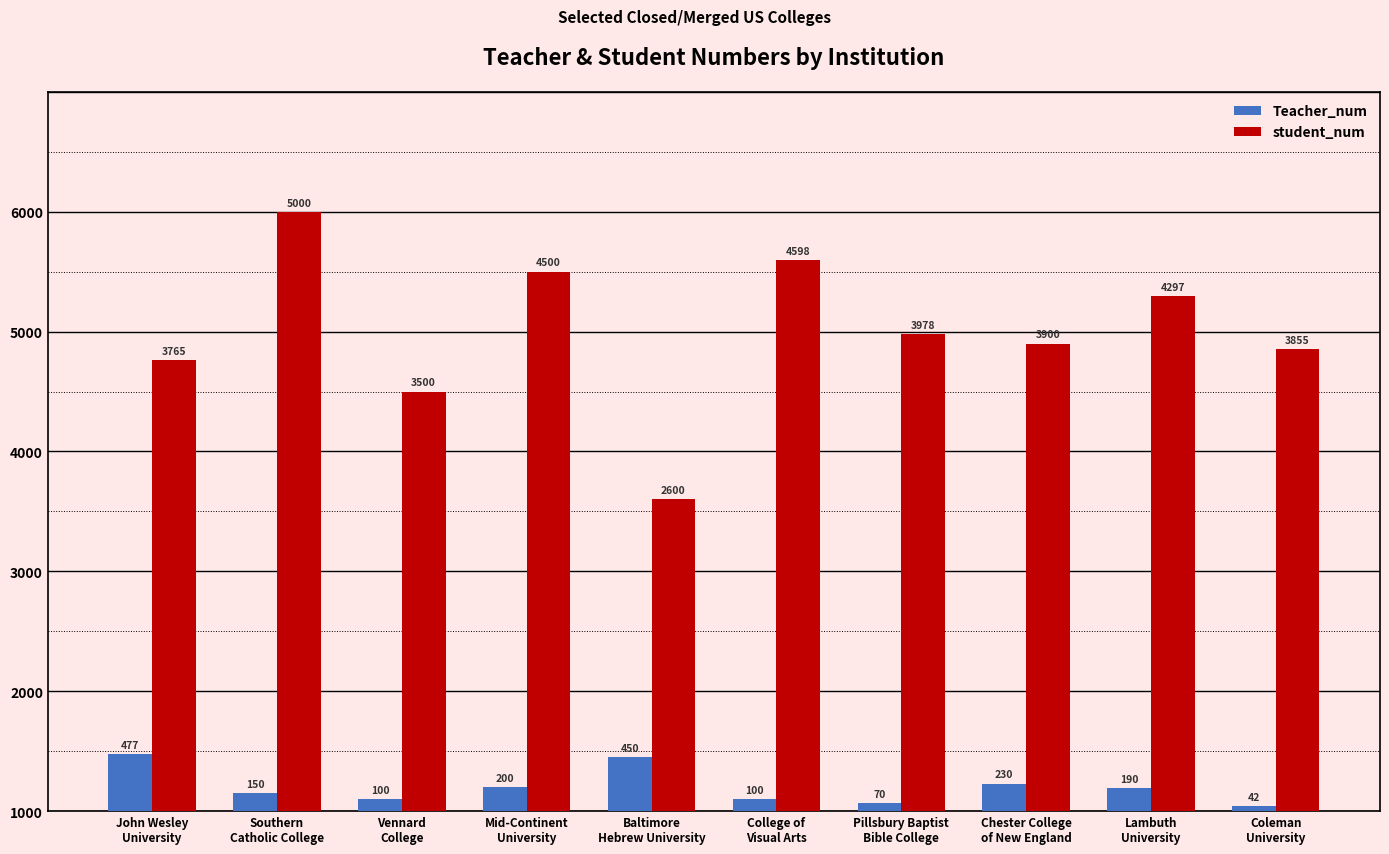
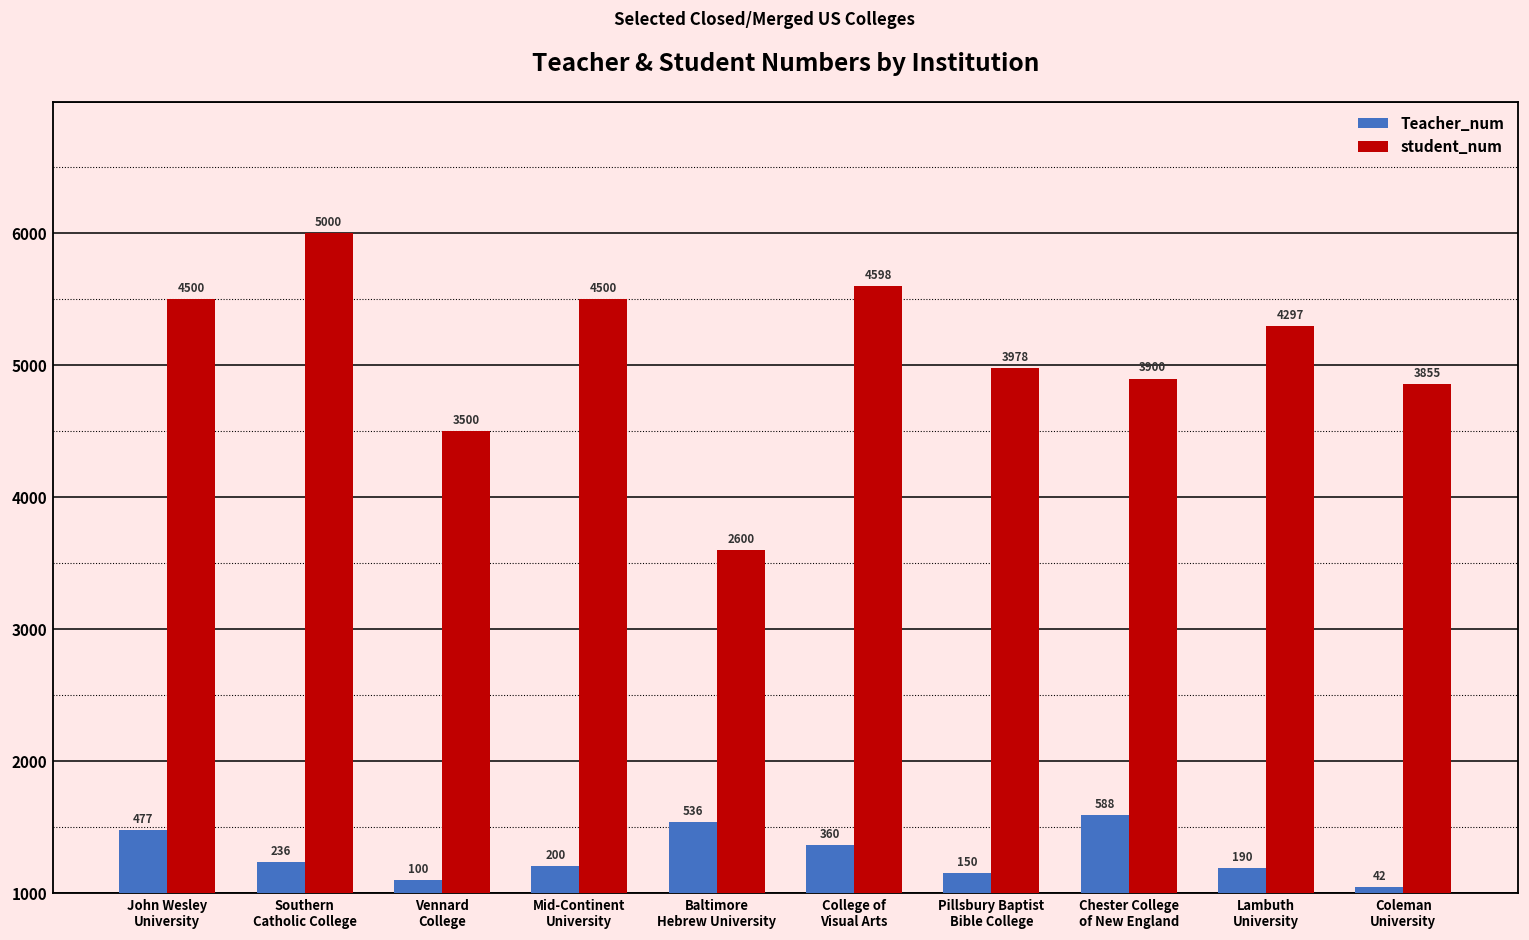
  {
    "Teacher_num": {
      "John Wesley University": 477,
-     "Southern Catholic College": 150,
+     "Southern Catholic College": 236,
      "Vennard College": 100,
      "Mid-Continent University": 200,
-     "Baltimore Hebrew University": 450,
-     "College of Visual Arts": 100,
-     "Pillsbury Baptist Bible College": 70,
-     "Chester College of New England": 230,
+     "Baltimore Hebrew University": 536,
+     "College of Visual Arts": 360,
+     "Pillsbury Baptist Bible College": 150,
+     "Chester College of New England": 588,
      "Lambuth University": 190,
      "Coleman University": 42
    },
    "student_num": {
-     "John Wesley University": 3765,
+     "John Wesley University": 4500,
      "Southern Catholic College": 5000,
      "Vennard College": 3500,
      "Mid-Continent University": 4500,
      "Baltimore Hebrew University": 2600,
      "College of Visual Arts": 4598,
      "Pillsbury Baptist Bible College": 3978,
      "Chester College of New England": 3900,
      "Lambuth University": 4297,
      "Coleman University": 3855
    }
  }
